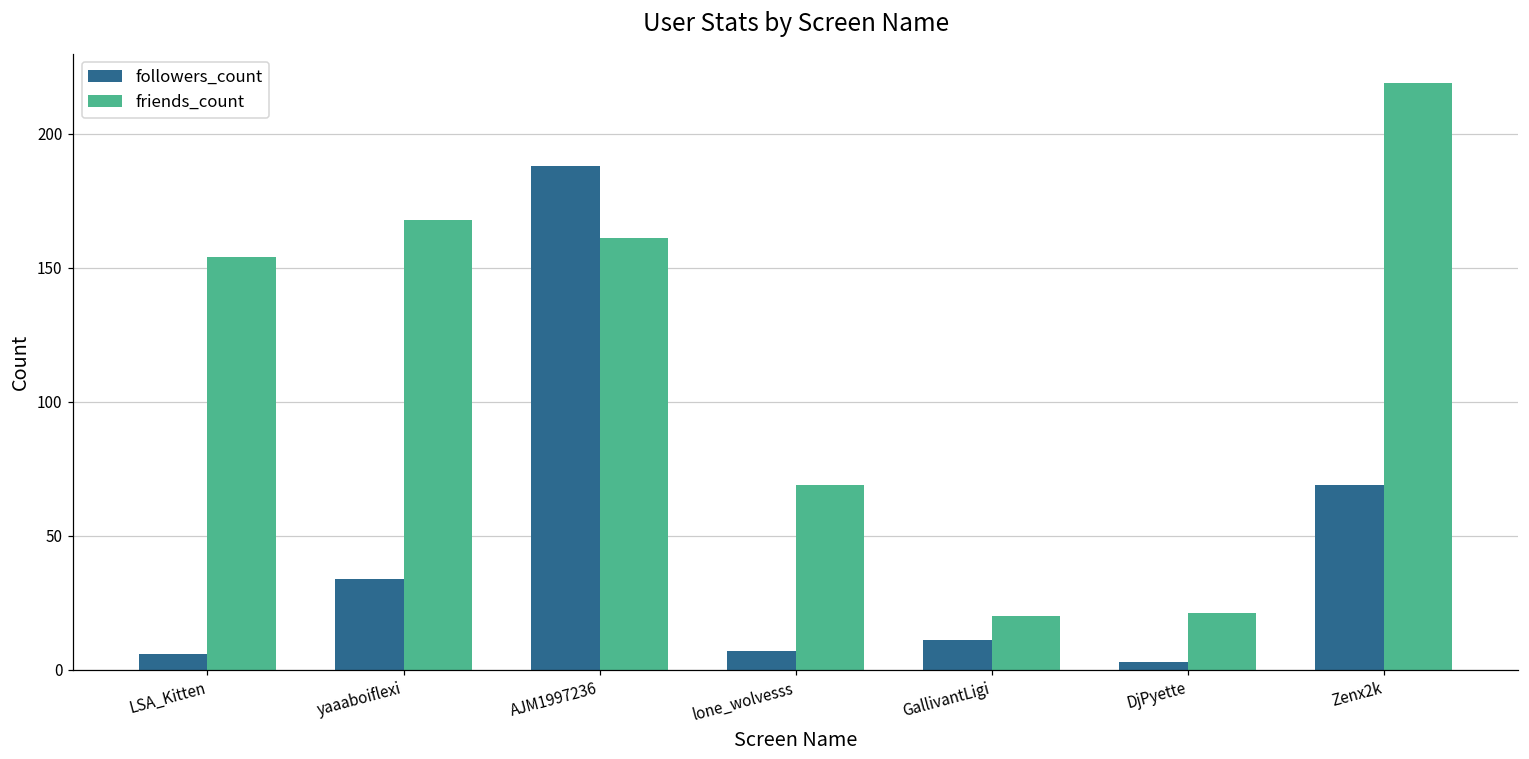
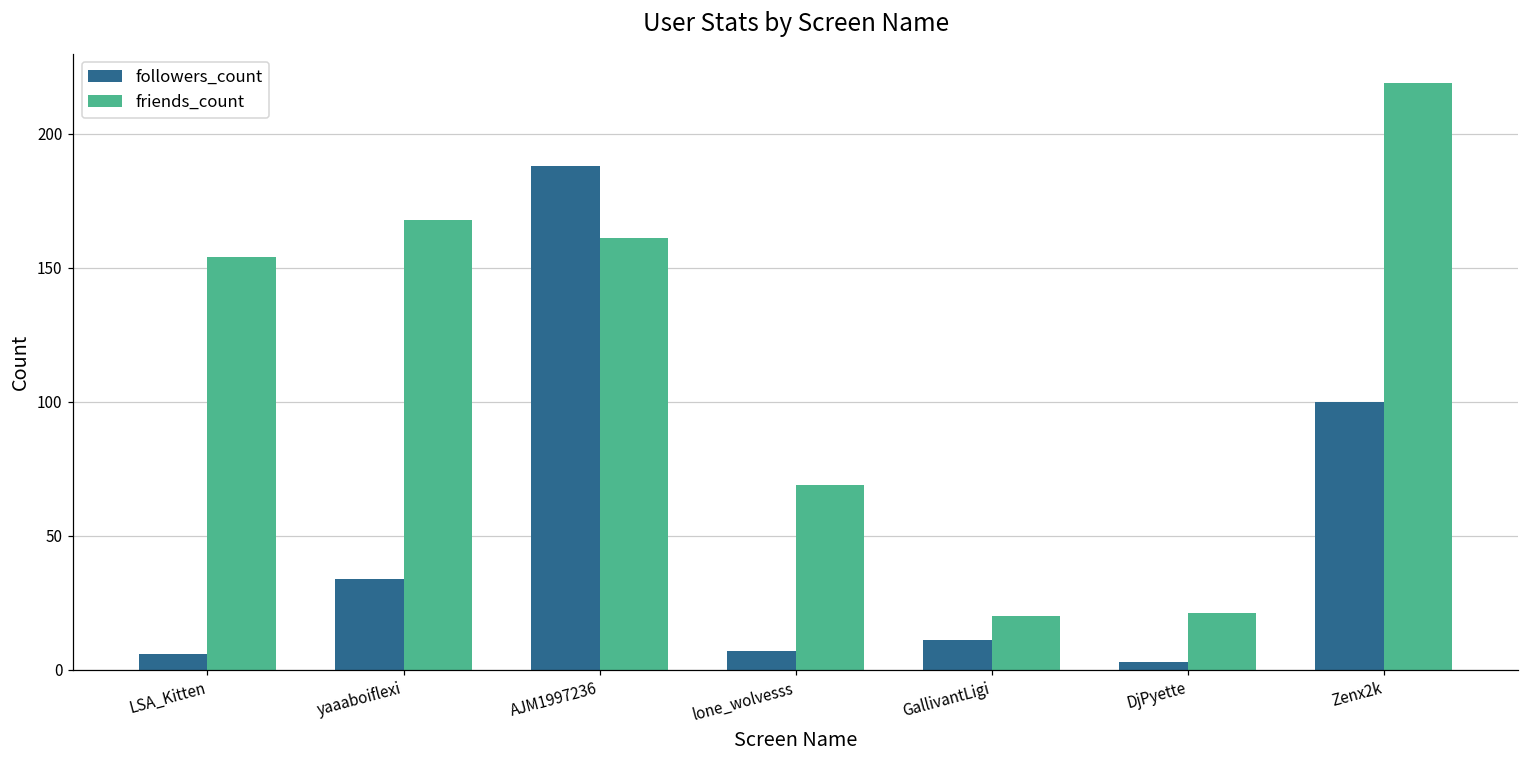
  {
    "followers_count": {
      "LSA_Kitten": 6,
      "yaaaboiflexi": 34,
      "AJM1997236": 188,
      "lone_wolvesss": 7,
      "GallivantLigi": 11,
      "DjPyette": 3,
-     "Zenx2k": 69
+     "Zenx2k": 100
    },
    "friends_count": {
      "LSA_Kitten": 154,
      "yaaaboiflexi": 168,
      "AJM1997236": 161,
      "lone_wolvesss": 69,
      "GallivantLigi": 20,
      "DjPyette": 21,
      "Zenx2k": 219
    }
  }
